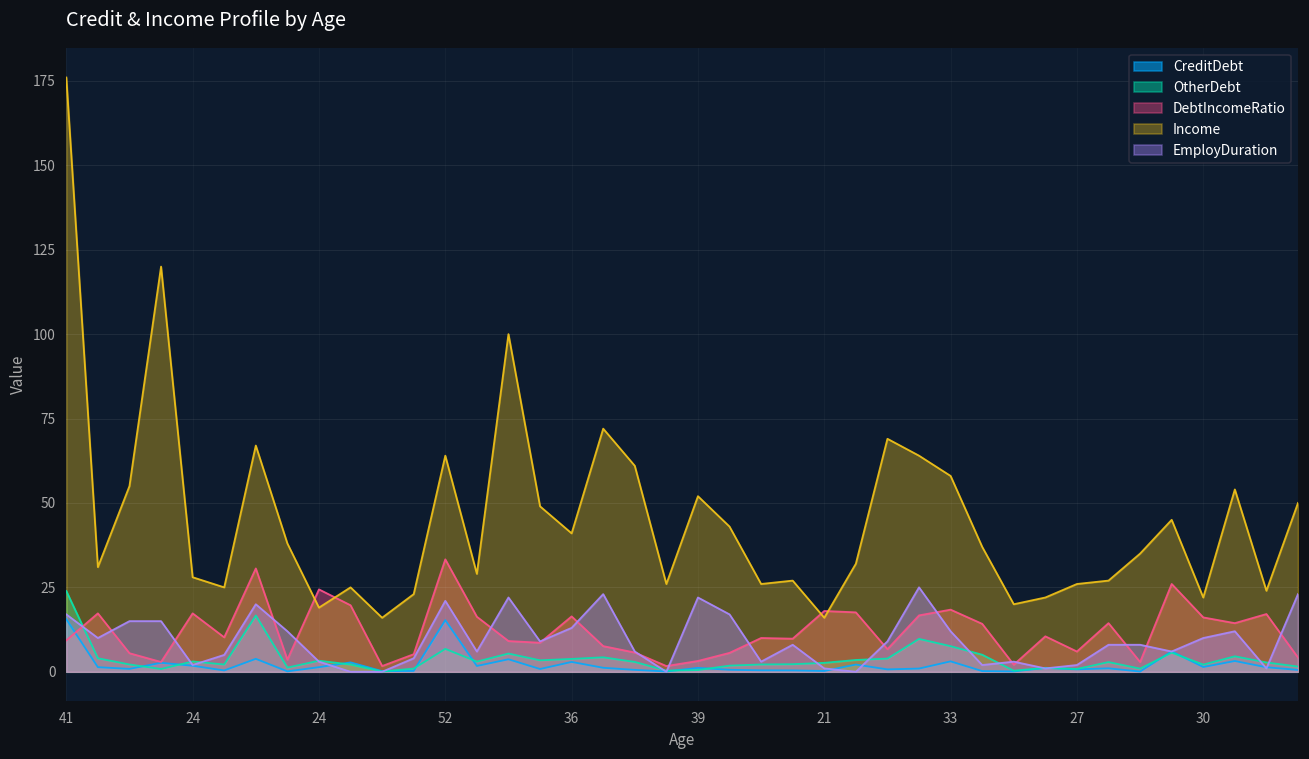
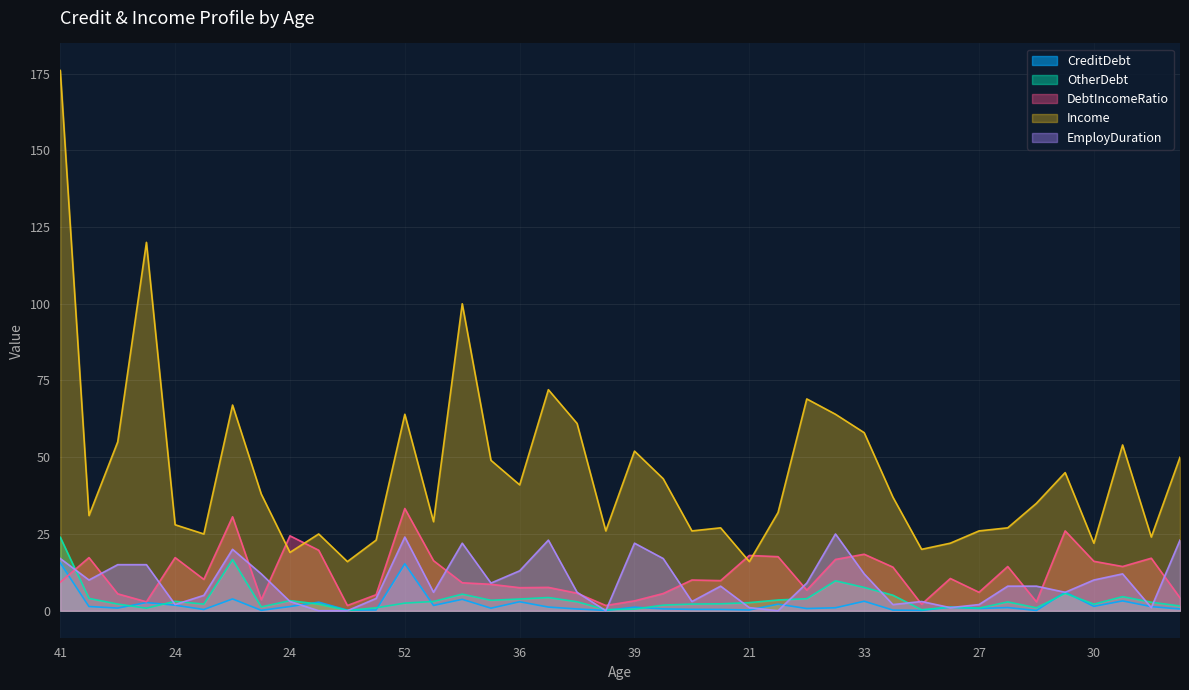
  {
    "CreditDebt": {
      "41": 16,
      "52": 15,
      "36": 3
    },
    "OtherDebt": {
      "41": 24,
-     "52": 7,
+     "52": 2,
      "36": 4
    },
    "DebtIncomeRatio": {
      "41": 9,
      "52": 33,
-     "36": 16
+     "36": 8
    },
    "Income": {
      "41": 176,
      "52": 64,
      "36": 41
    },
    "EmployDuration": {
      "41": 17,
-     "52": 21,
+     "52": 24,
      "36": 13
    }
  }
